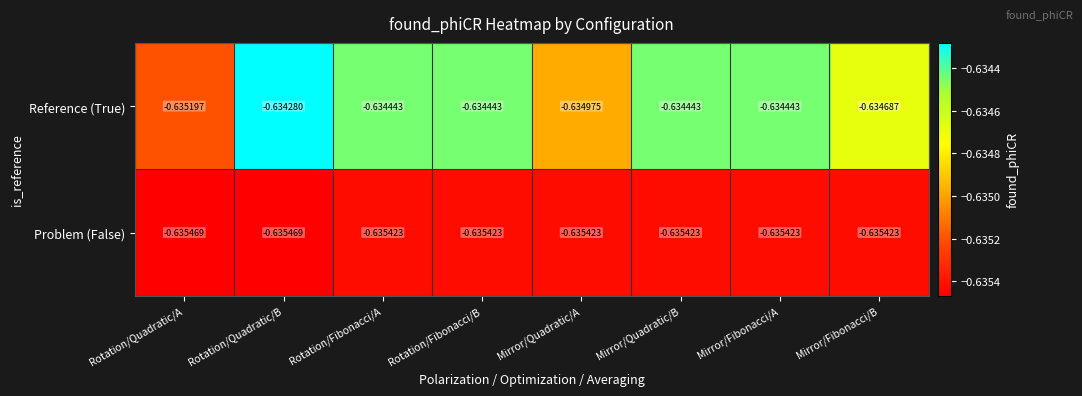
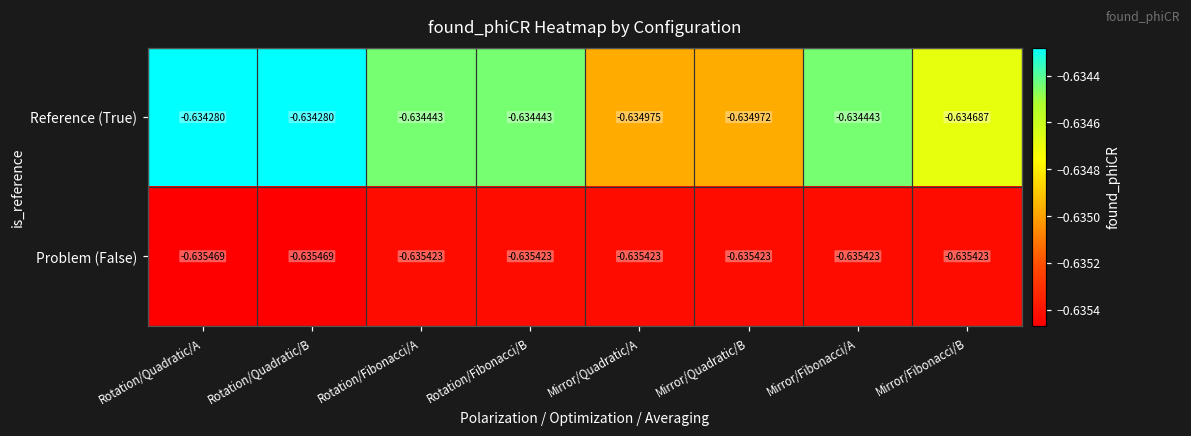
  {
    "Reference (True)": {
-     "Rotation/Quadratic/A": -0.635197,
-     "Mirror/Quadratic/B": -0.634443
+     "Rotation/Quadratic/A": -0.634280,
+     "Mirror/Quadratic/B": -0.634972
    }
  }
